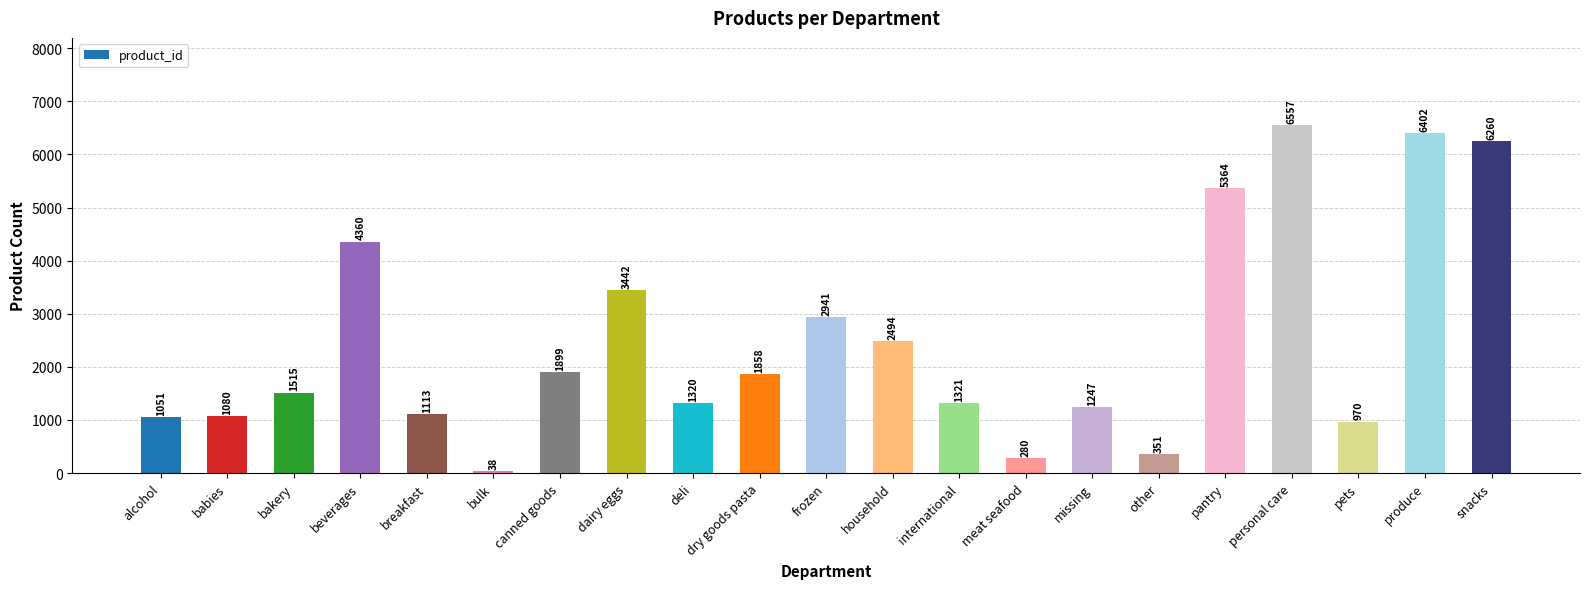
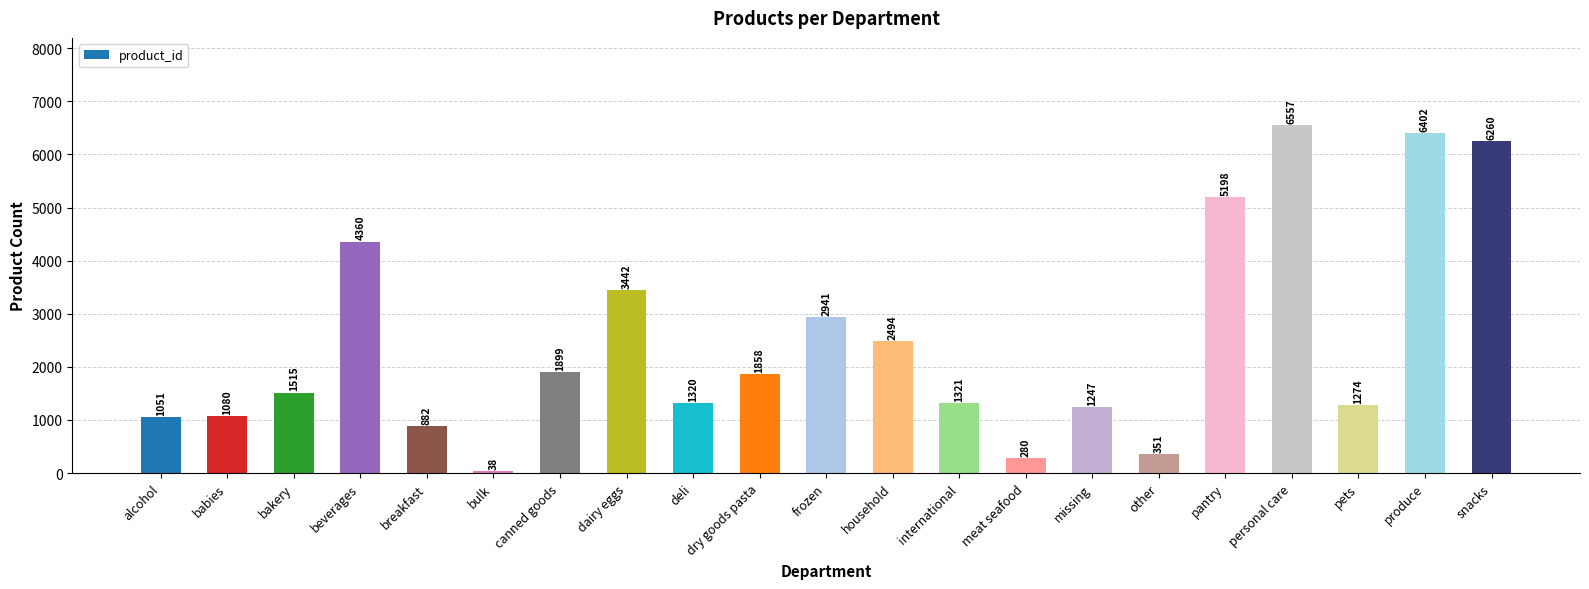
  {
    "alcohol": 1051,
    "babies": 1080,
    "bakery": 1515,
    "beverages": 4360,
-   "breakfast": 1113,
+   "breakfast": 882,
    "bulk": 38,
    "canned goods": 1899,
    "dairy eggs": 3442,
    "deli": 1320,
    "dry goods pasta": 1858,
    "frozen": 2941,
    "household": 2494,
    "international": 1321,
    "meat seafood": 280,
    "missing": 1247,
    "other": 351,
-   "pantry": 5364,
+   "pantry": 5198,
    "personal care": 6557,
-   "pets": 970,
+   "pets": 1274,
    "produce": 6402,
    "snacks": 6260
  }
